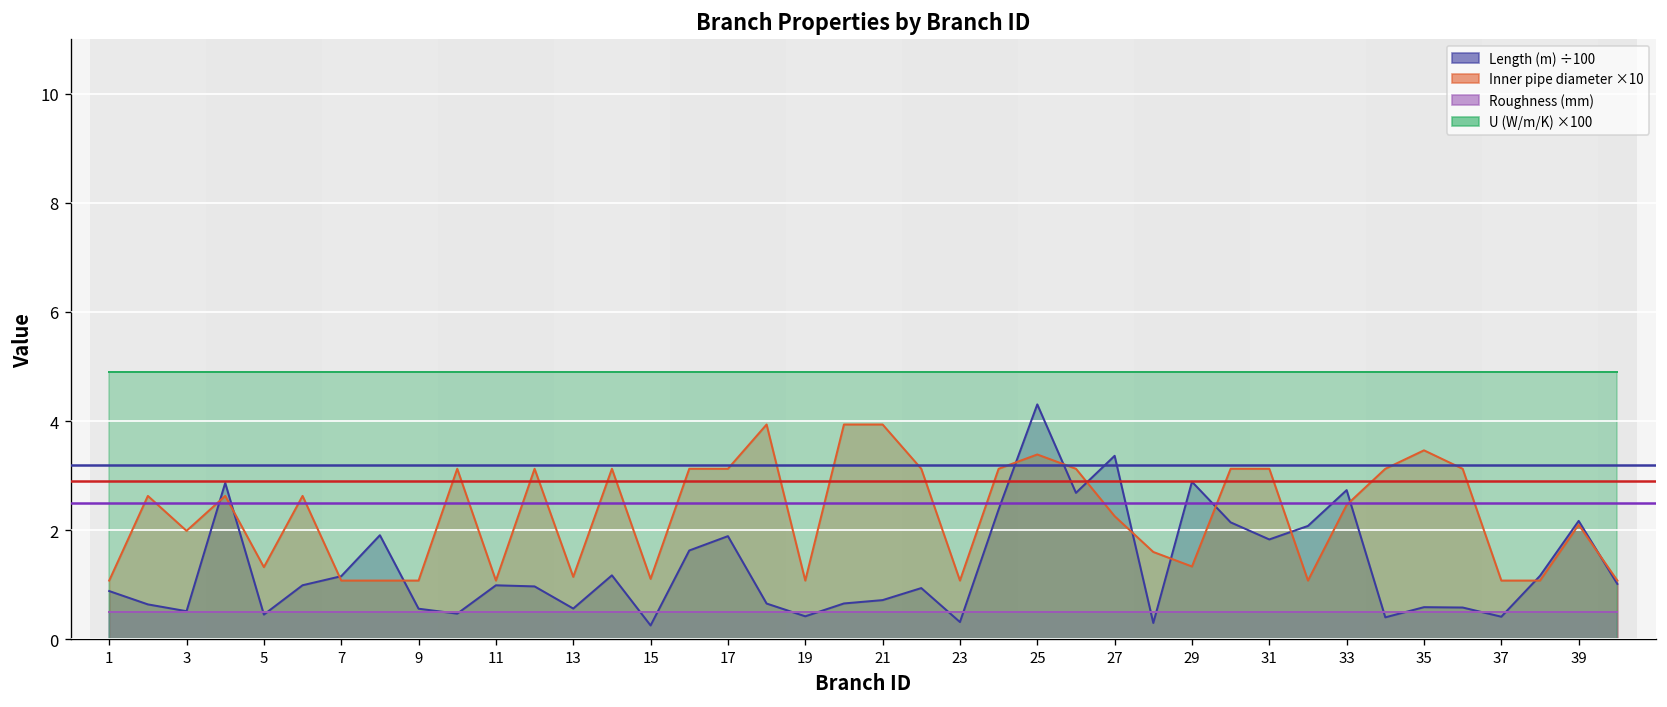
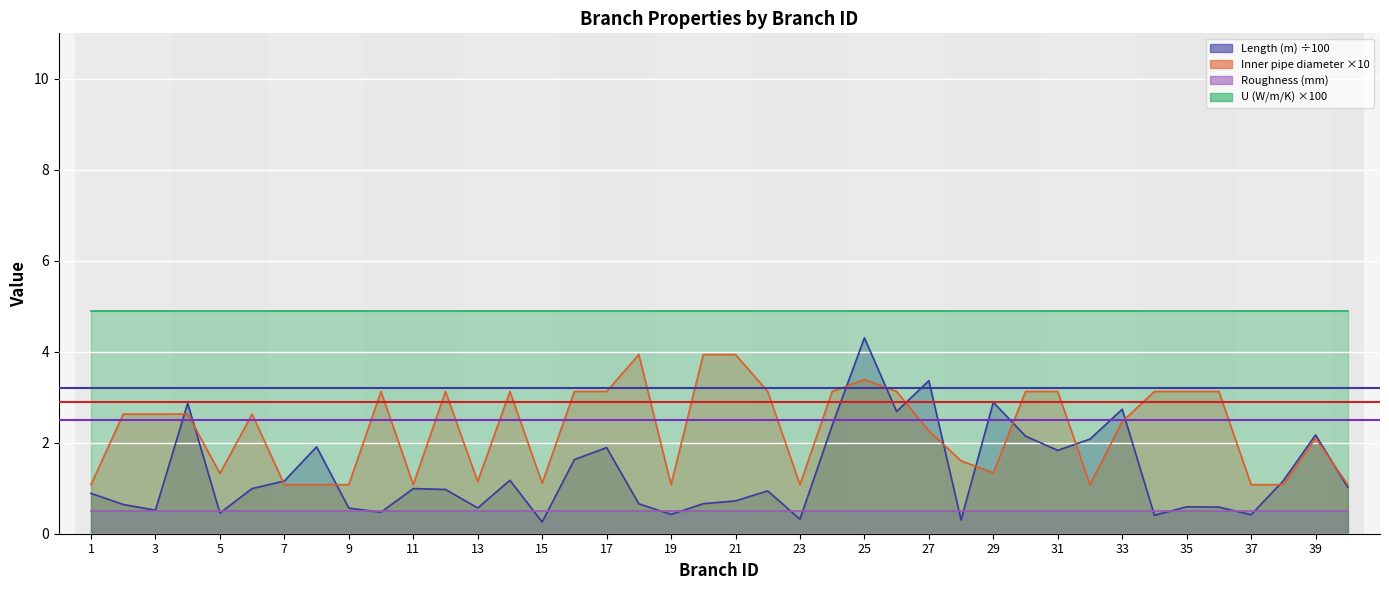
  {
    "Inner pipe diameter ×10": {
      "1": 1.1,
-     "3": 2.0,
+     "3": 2.6,
      "5": 1.3,
      "7": 1.1,
      "9": 1.1,
      "11": 1.1,
      "13": 1.1,
      "15": 1.1,
      "17": 3.1,
      "19": 1.1,
      "21": 3.9,
      "23": 1.1,
      "25": 3.4,
      "27": 2.3,
      "29": 1.3,
      "31": 3.1,
      "33": 2.5,
-     "35": 3.5,
+     "35": 3.1,
      "37": 1.1,
      "39": 2.1
    },
    "U (W/m/K) ×100": {
      "1": 4.9,
      "3": 4.9,
      "5": 4.9,
      "7": 4.9,
      "9": 4.9,
      "11": 4.9,
      "13": 4.9,
      "15": 4.9,
      "17": 4.9,
      "19": 4.9,
      "21": 4.9,
      "23": 4.9,
      "25": 4.9,
      "27": 4.9,
      "29": 4.9,
      "31": 4.9,
      "33": 4.9,
      "35": 4.9,
      "37": 4.9,
      "39": 4.9
    }
  }
